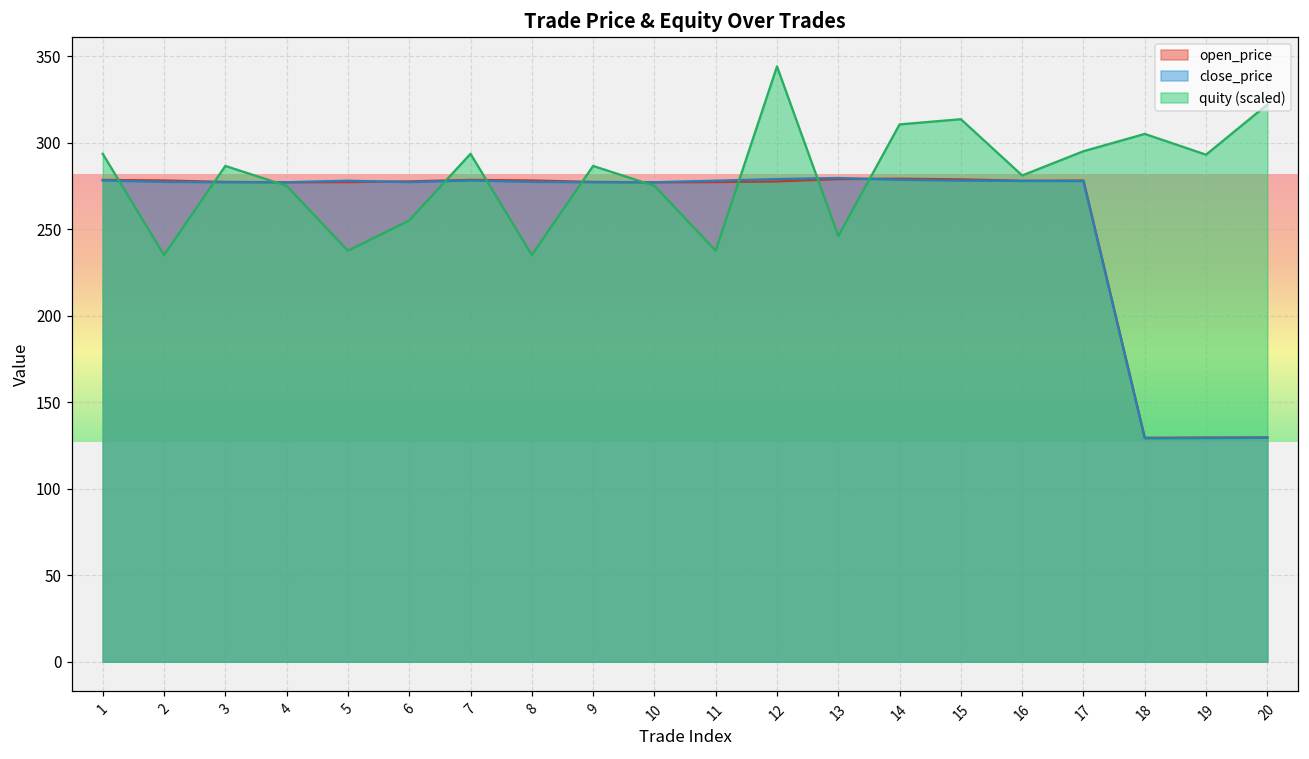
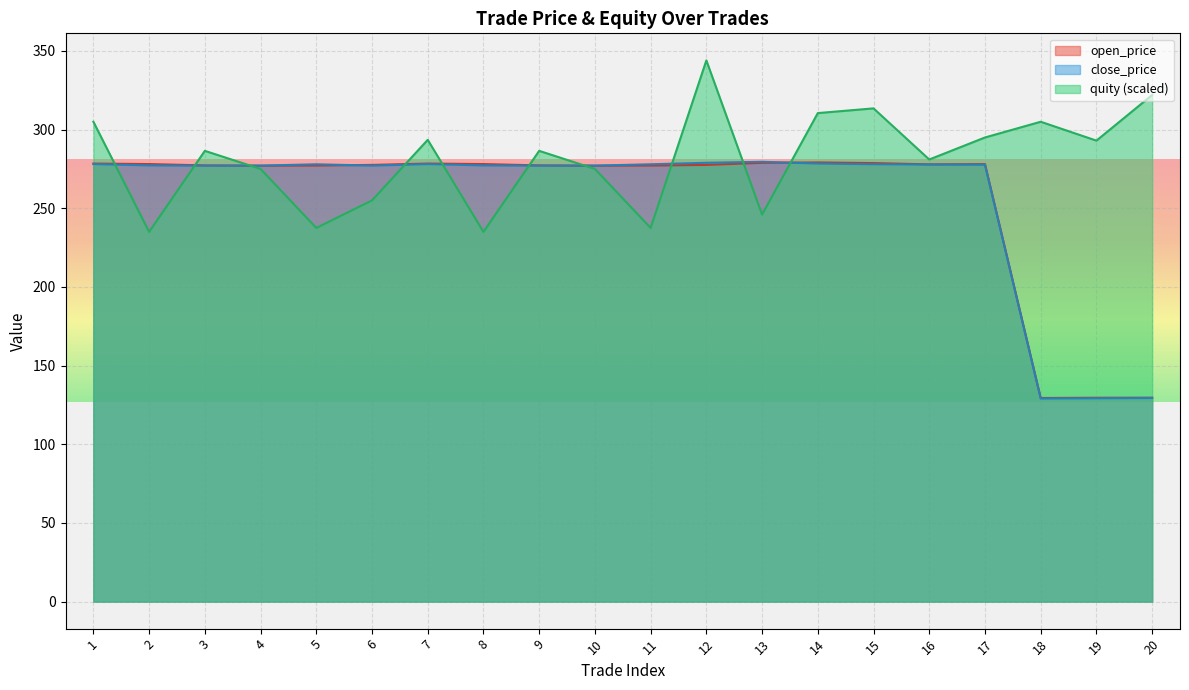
  {
    "quity (scaled)": {
-     "1": 294,
+     "1": 305,
      "2": 235,
      "3": 287,
      "4": 275,
      "5": 238,
      "6": 255,
      "7": 294,
      "8": 235,
      "9": 287,
      "10": 275,
      "11": 238,
      "12": 344,
      "13": 246,
      "14": 311,
      "15": 314,
      "16": 281,
      "17": 295,
      "18": 305,
      "19": 293
    }
  }
